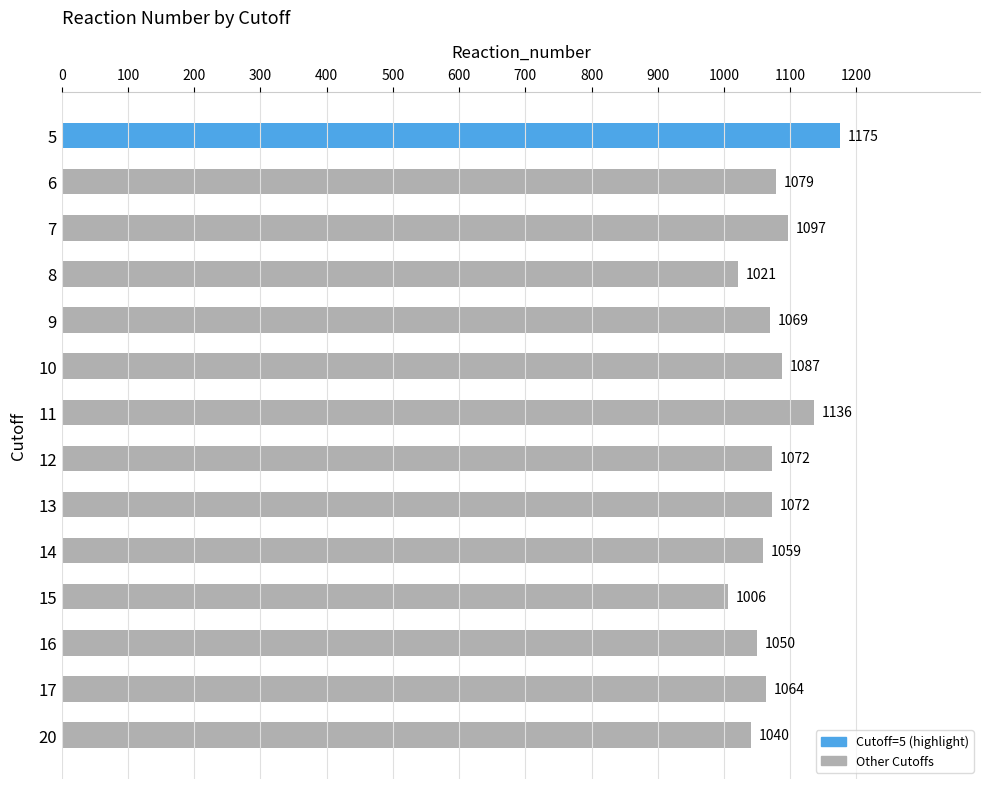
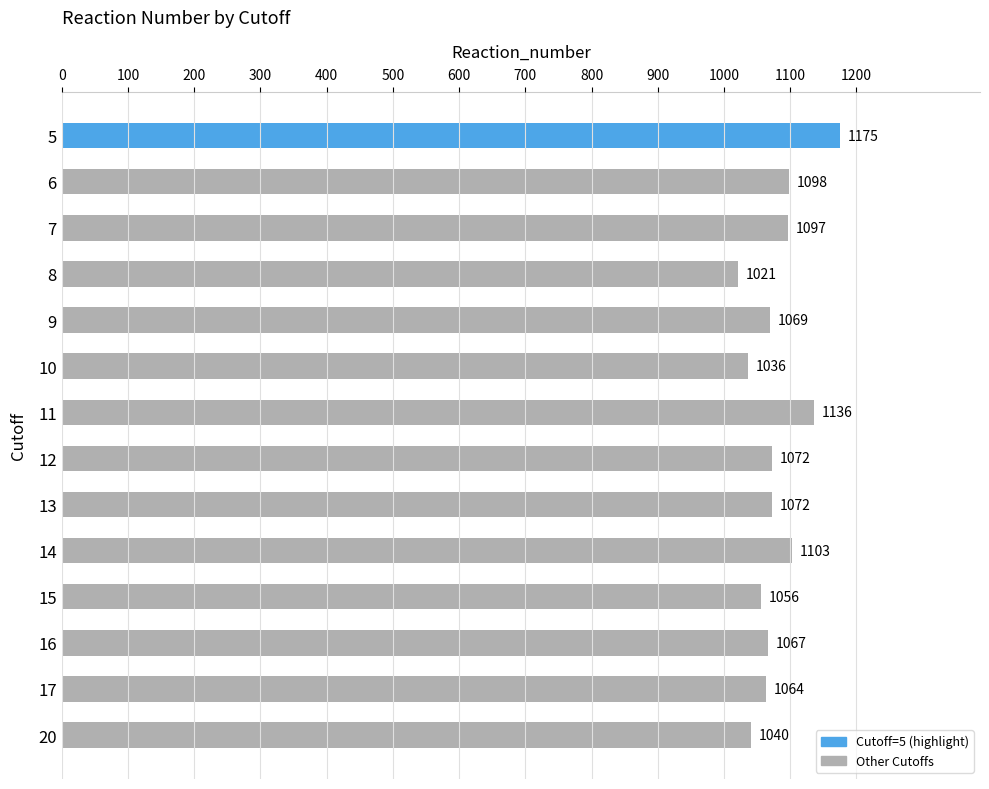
  {
    "5": 1175,
-   "6": 1079,
+   "6": 1098,
    "7": 1097,
    "8": 1021,
    "9": 1069,
-   "10": 1087,
+   "10": 1036,
    "11": 1136,
    "12": 1072,
    "13": 1072,
-   "14": 1059,
-   "15": 1006,
-   "16": 1050,
+   "14": 1103,
+   "15": 1056,
+   "16": 1067,
    "17": 1064,
    "20": 1040
  }
